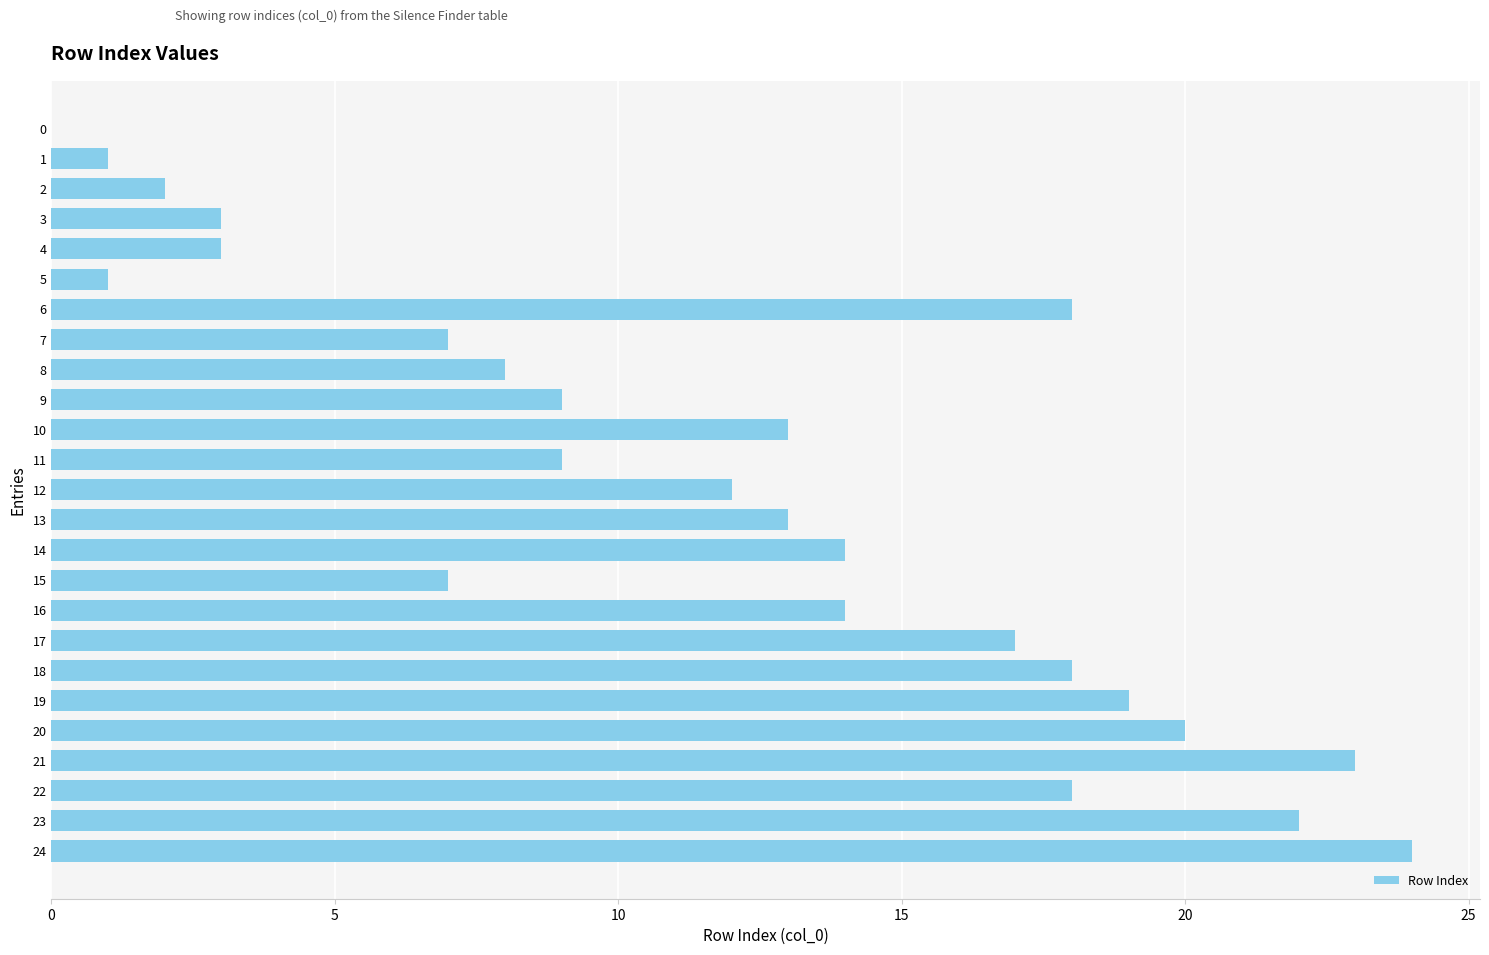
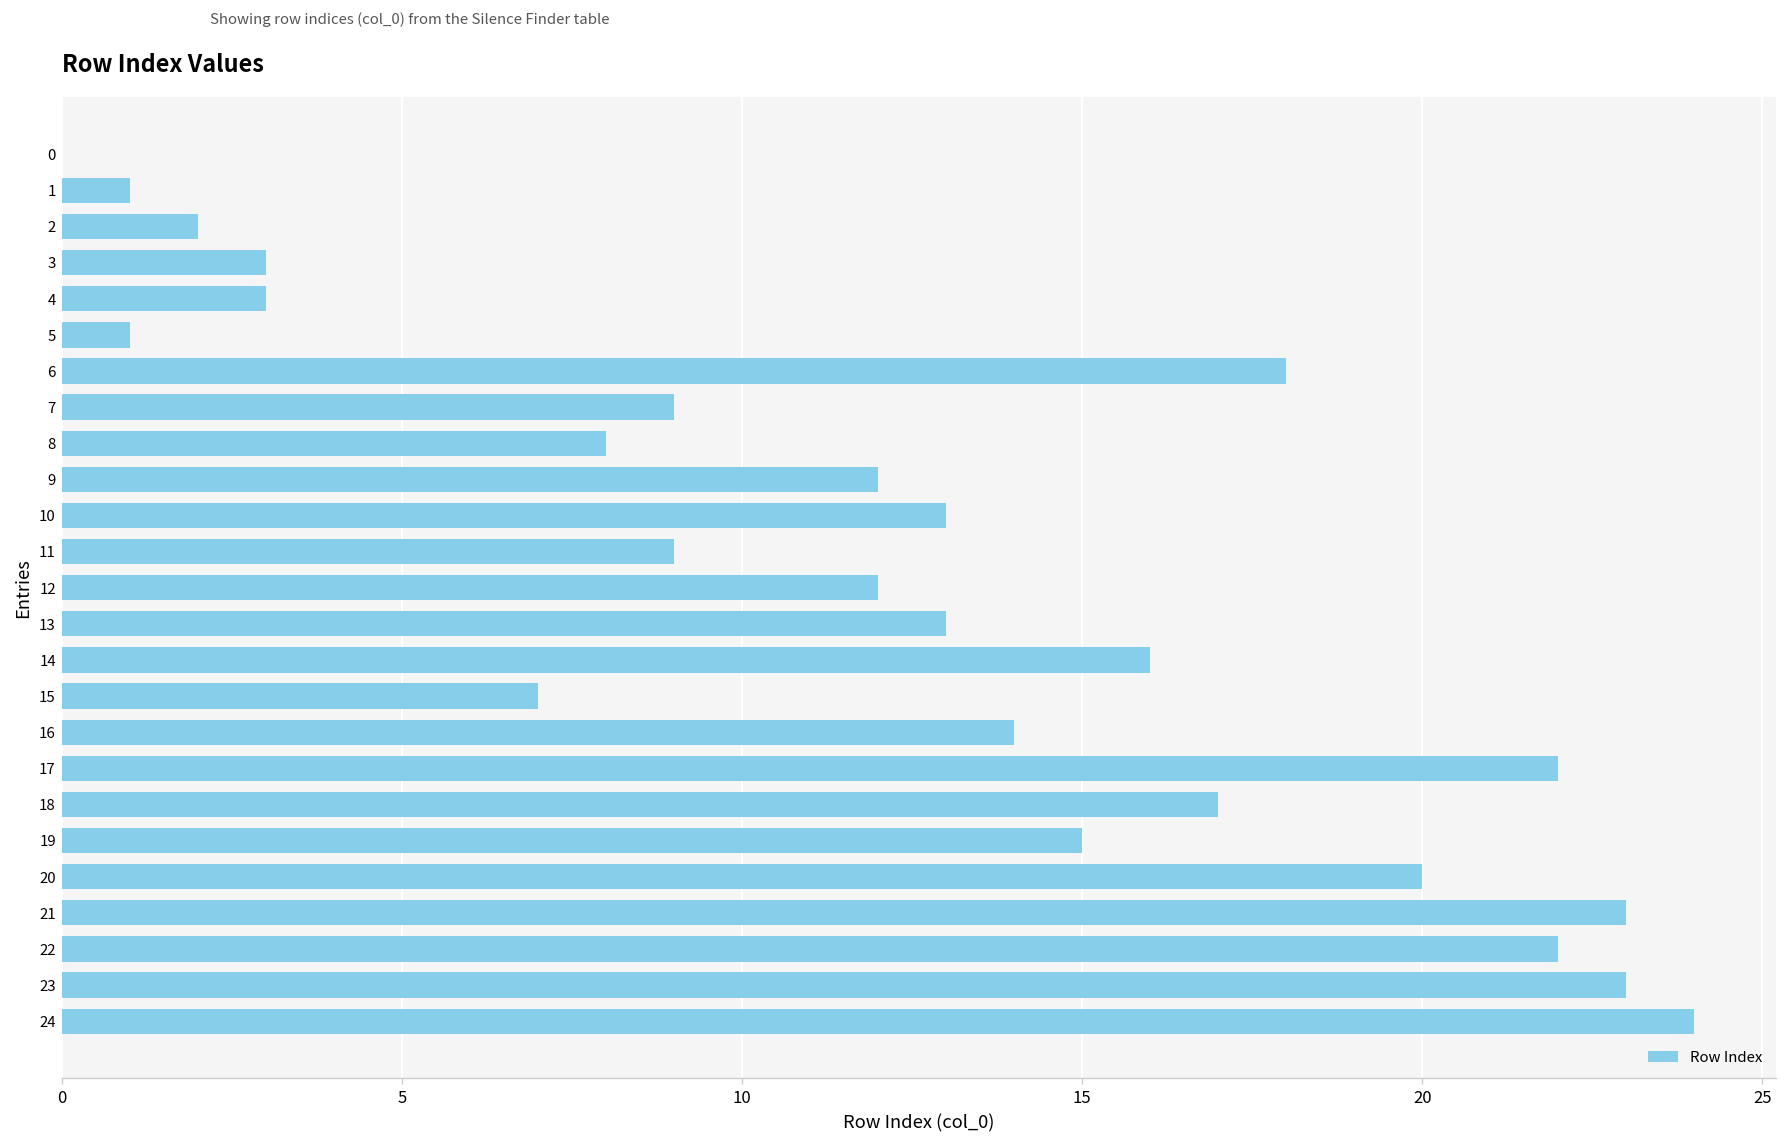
  {
    "0": 0,
    "1": 1,
    "2": 2,
    "3": 3,
    "4": 3,
    "5": 1,
    "6": 18,
-   "7": 7,
+   "7": 9,
    "8": 8,
-   "9": 9,
+   "9": 12,
    "10": 13,
    "11": 9,
    "12": 12,
    "13": 13,
-   "14": 14,
+   "14": 16,
    "15": 7,
    "16": 14,
-   "17": 17,
-   "18": 18,
-   "19": 19,
+   "17": 22,
+   "18": 17,
+   "19": 15,
    "20": 20,
    "21": 23,
-   "22": 18,
-   "23": 22,
+   "22": 22,
+   "23": 23,
    "24": 24
  }
